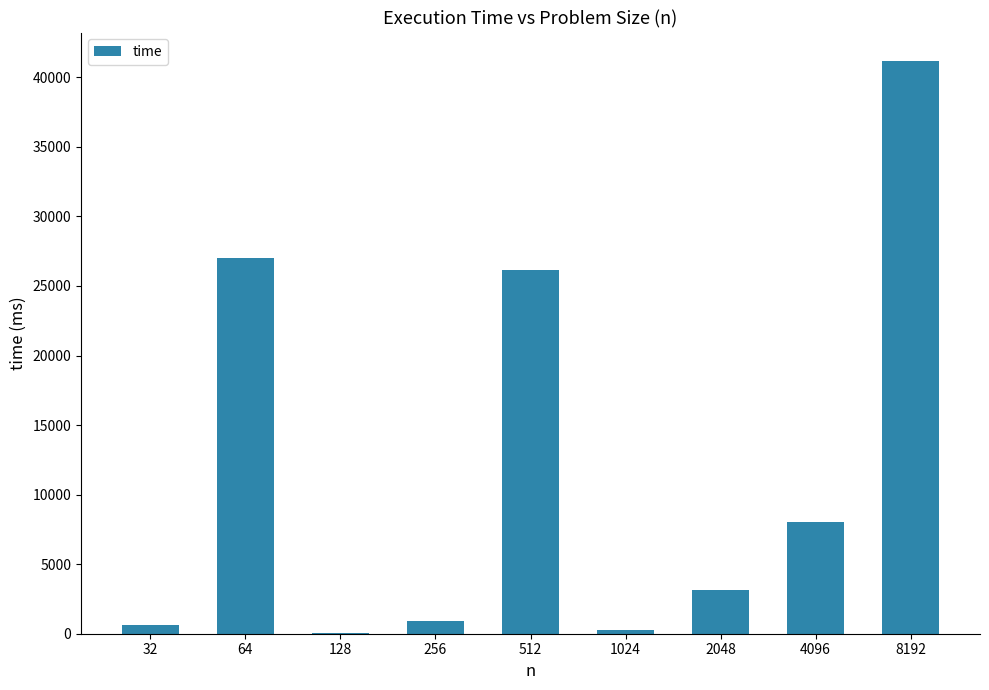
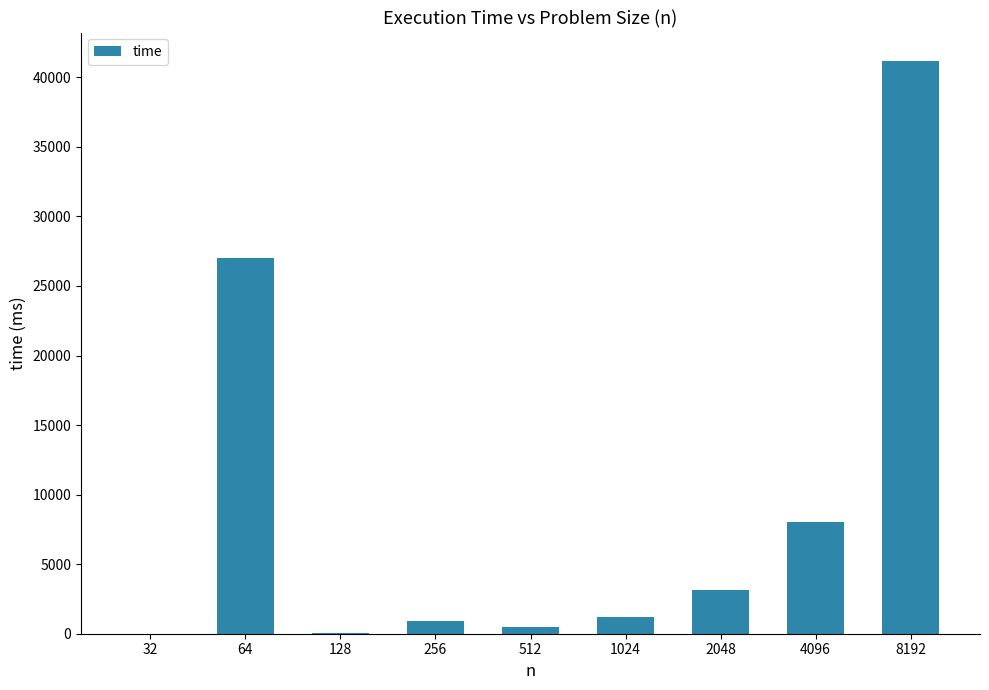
  {
-   "32": 600,
+   "32": 0,
    "64": 27000,
    "256": 900,
-   "512": 26200,
-   "1024": 300,
+   "512": 500,
+   "1024": 1200,
    "2048": 3200,
    "4096": 8000,
    "8192": 41200
  }
